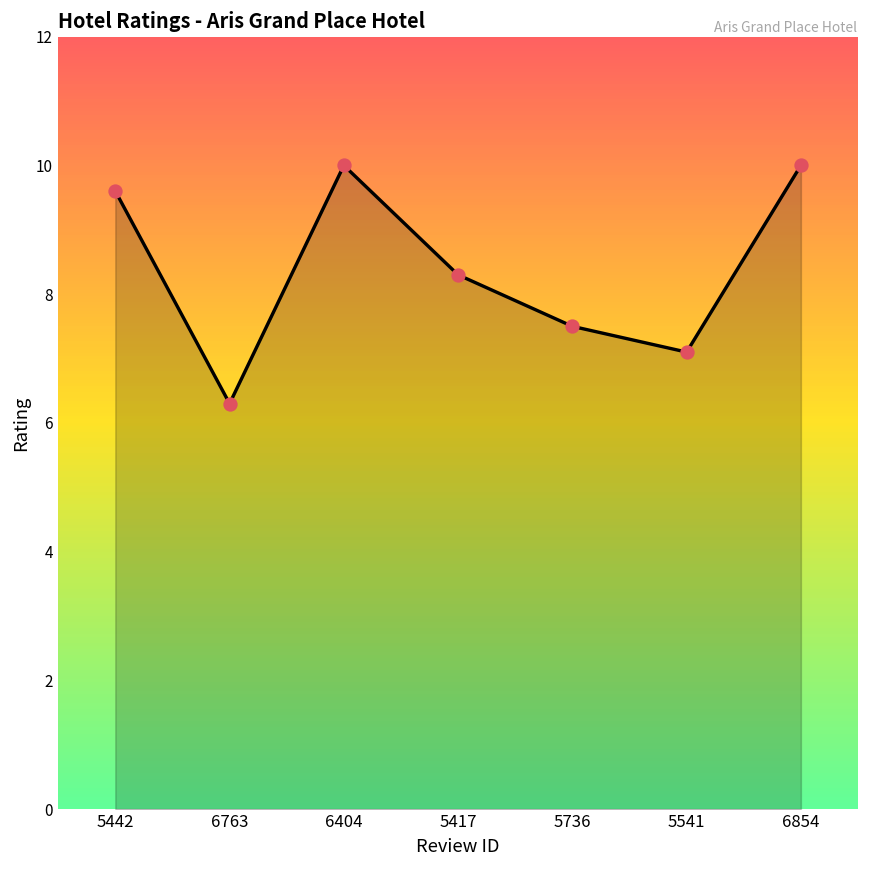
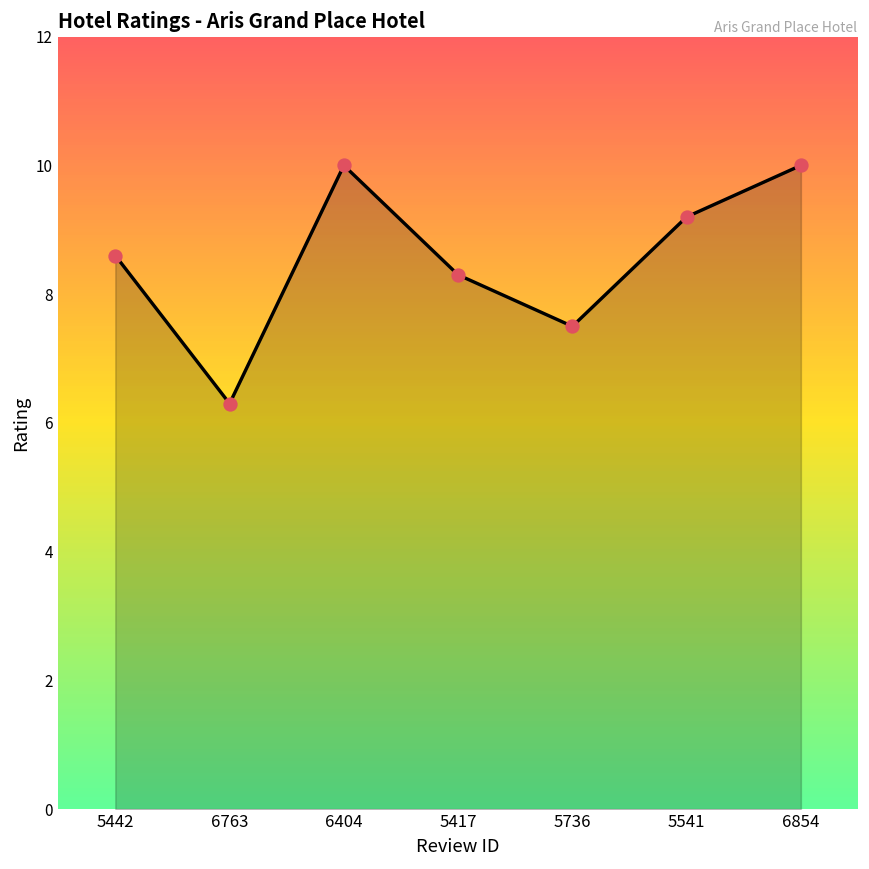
  {
-   "5442": 9.6,
+   "5442": 8.6,
    "6763": 6.3,
    "6404": 10.0,
    "5417": 8.3,
    "5736": 7.5,
-   "5541": 7.1,
+   "5541": 9.2,
    "6854": 10.0
  }
